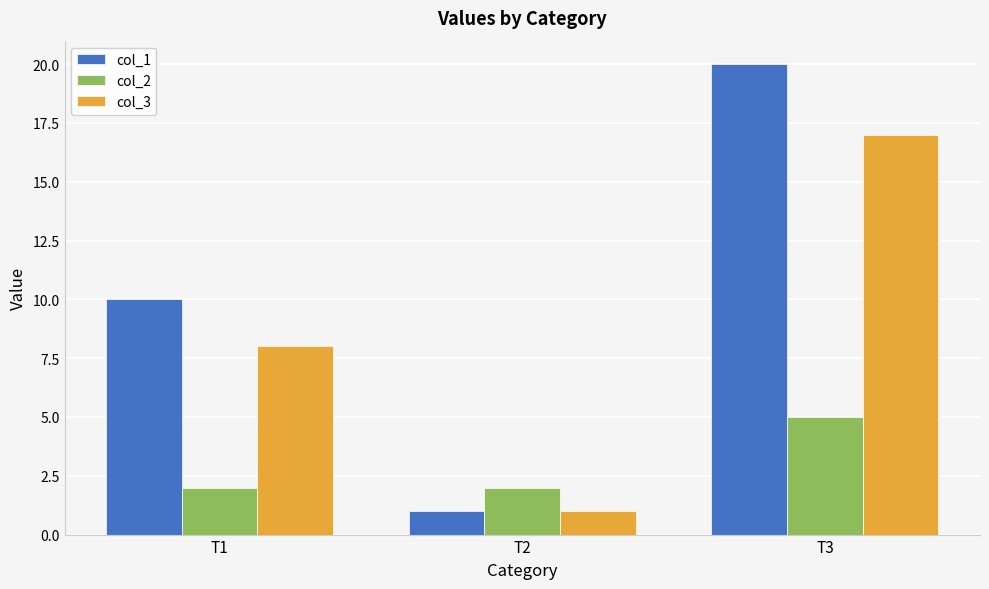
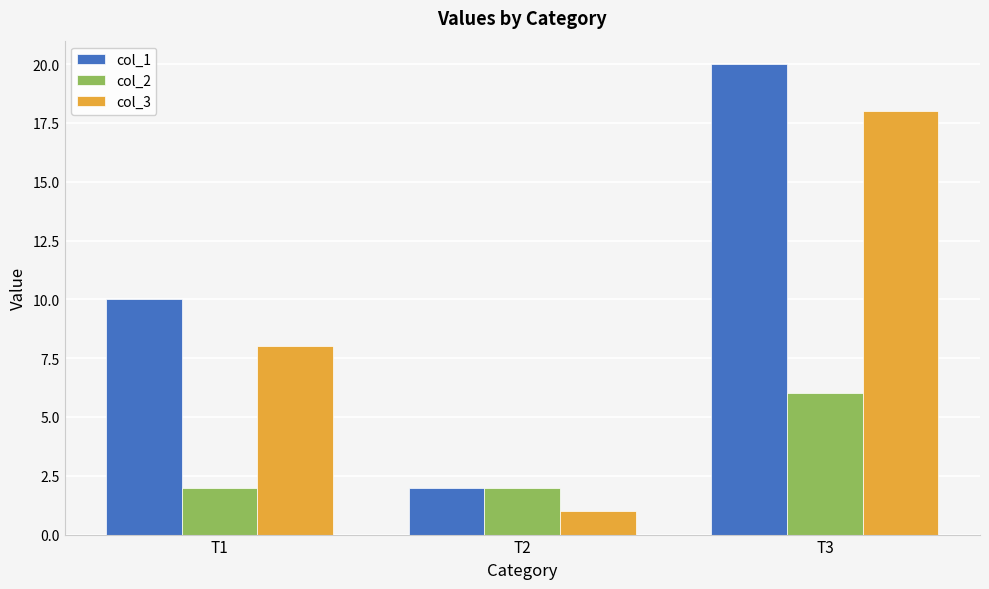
  {
    "col_1": {
      "T1": 10,
-     "T2": 1,
+     "T2": 2,
      "T3": 20
    },
    "col_2": {
      "T1": 2,
      "T2": 2,
-     "T3": 5
+     "T3": 6
    },
    "col_3": {
      "T1": 8,
      "T2": 1,
-     "T3": 17
+     "T3": 18
    }
  }
